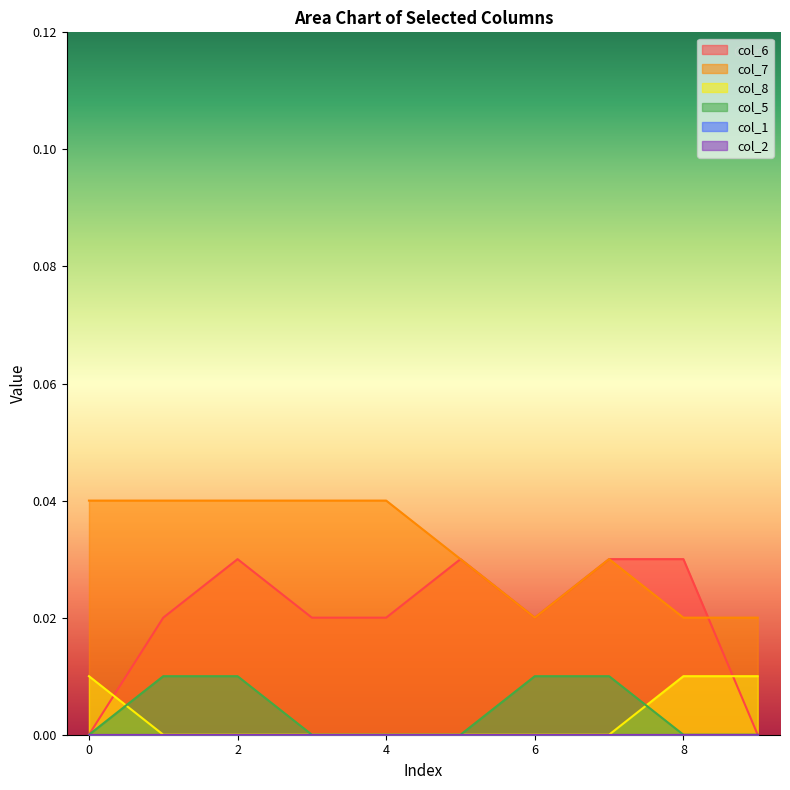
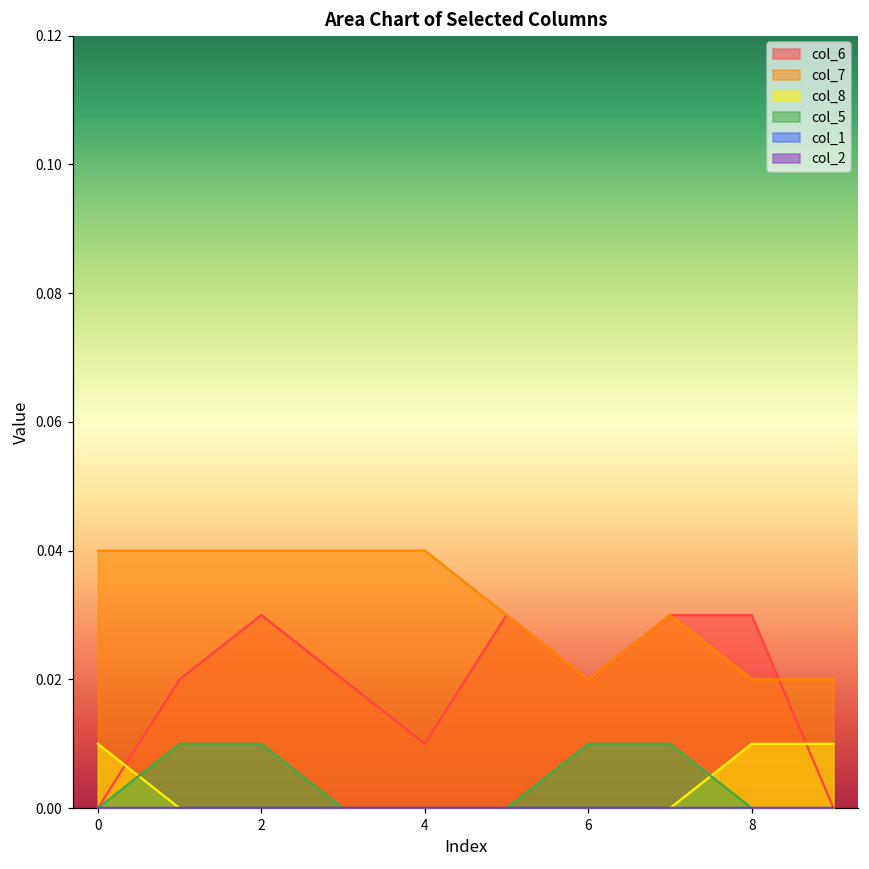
  {
    "col_6": {
      "2": 0.03,
-     "4": 0.02,
+     "4": 0.01,
      "8": 0.03
    },
    "col_7": {
      "0": 0.04,
      "2": 0.04,
      "4": 0.04,
      "8": 0.02
    },
    "col_8": {
      "0": 0.01,
      "8": 0.01
    },
    "col_5": {
      "2": 0.01,
      "6": 0.01
    }
  }
